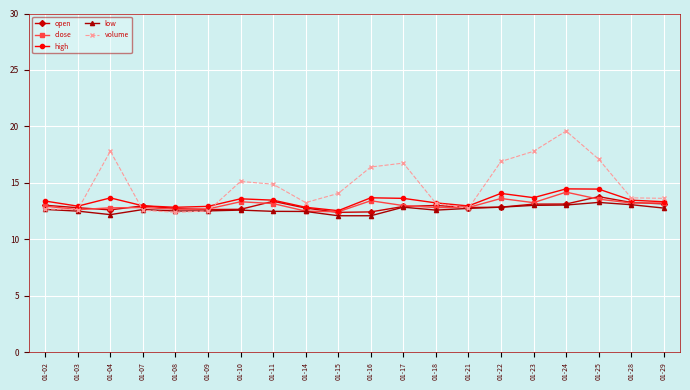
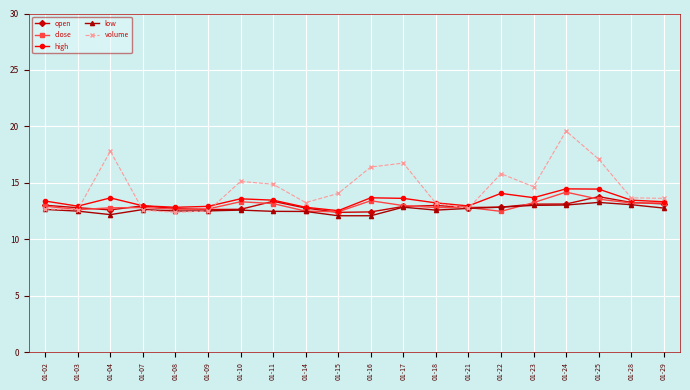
  {
    "close": {
      "01-10": 13.3,
      "01-16": 13.4,
-     "01-22": 13.6,
+     "01-22": 12.5,
      "01-24": 14.2
    },
    "volume": {
      "01-04": 17.8,
      "01-10": 15.1,
      "01-11": 14.9,
      "01-14": 13.3,
      "01-15": 14.1,
      "01-16": 16.4,
      "01-17": 16.8,
-     "01-22": 16.9,
-     "01-23": 17.8,
+     "01-22": 15.8,
+     "01-23": 14.7,
      "01-24": 19.6,
      "01-25": 17.1,
      "01-29": 13.6
    }
  }
